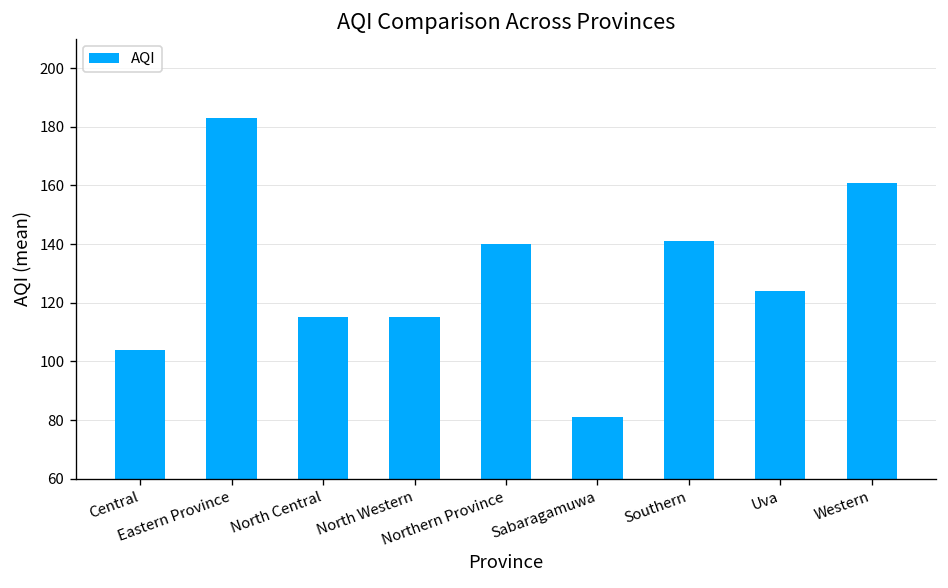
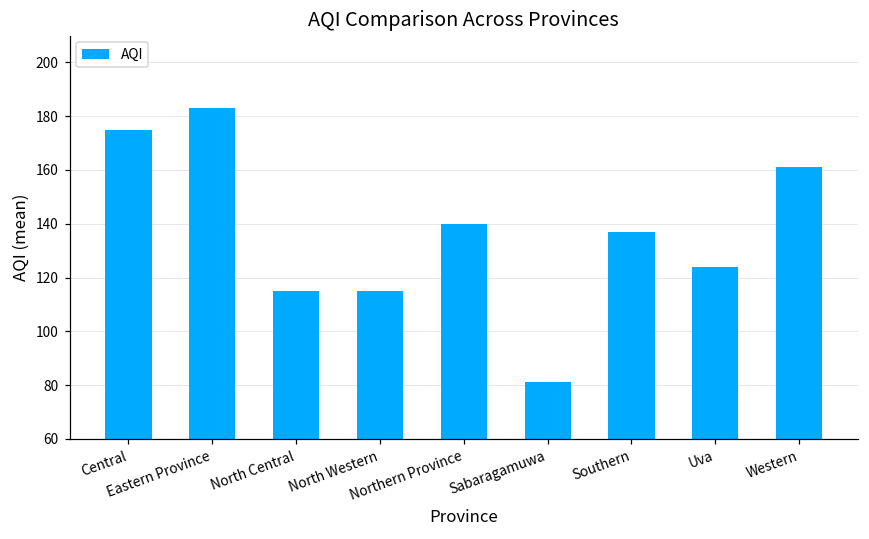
  {
-   "Central": 104,
+   "Central": 175,
    "Eastern Province": 183,
    "North Central": 115,
    "North Western": 115,
    "Northern Province": 140,
    "Sabaragamuwa": 81,
-   "Southern": 141,
+   "Southern": 137,
    "Uva": 124,
    "Western": 161
  }
